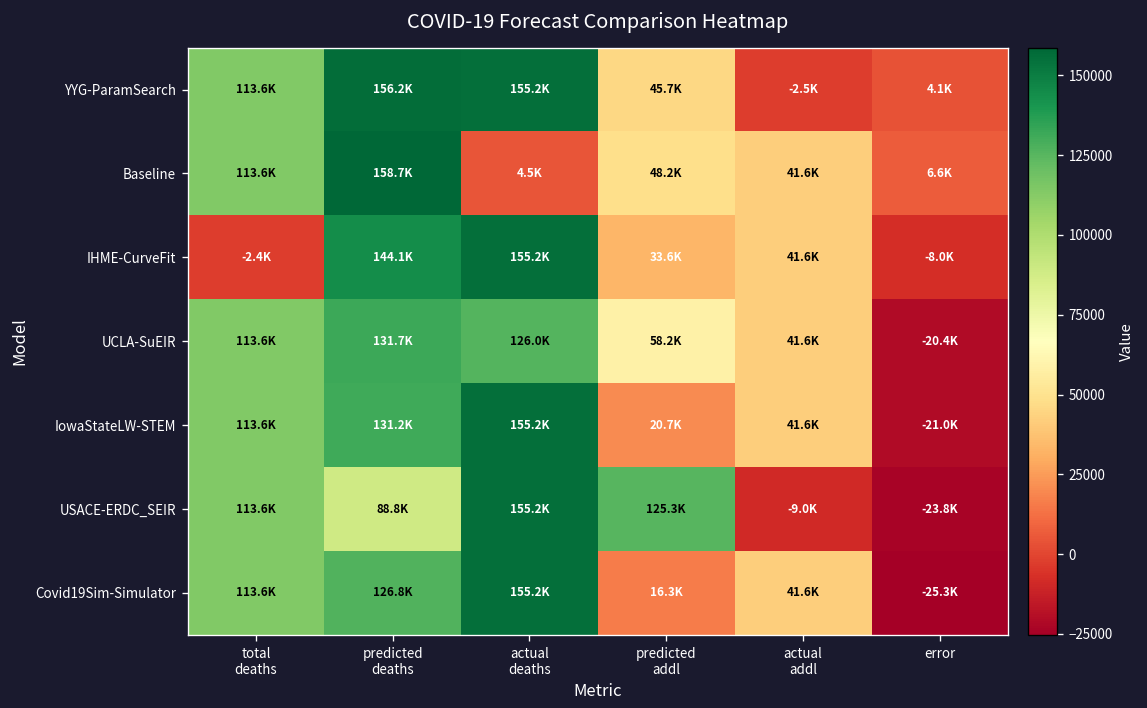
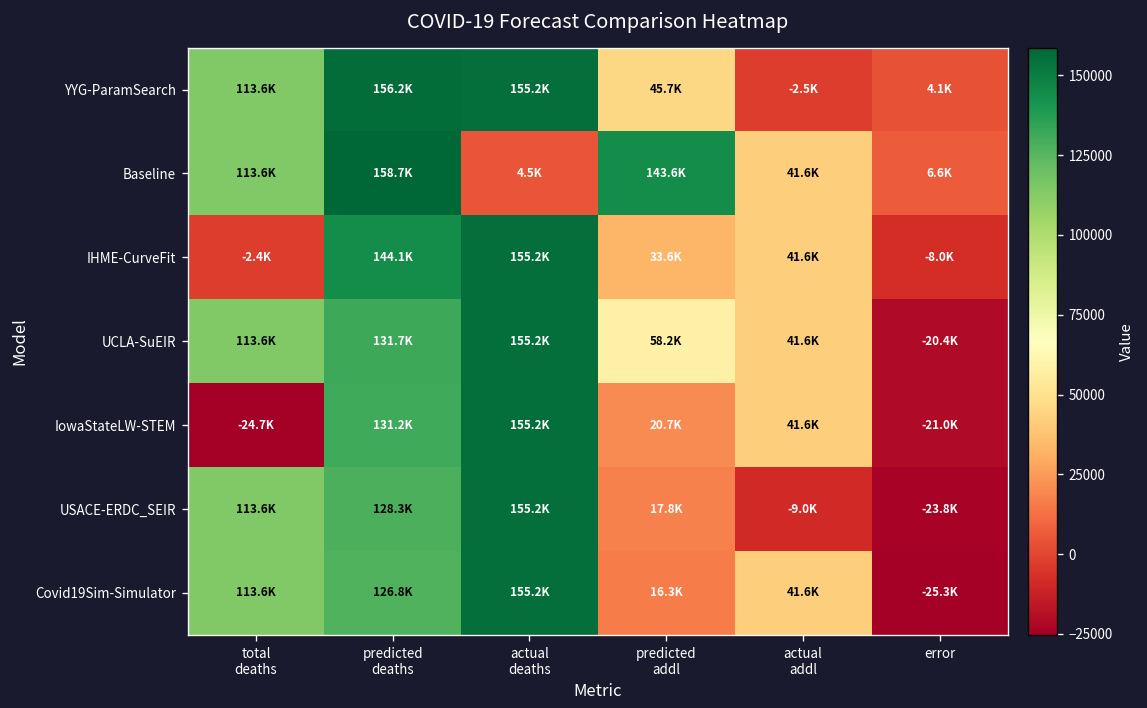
  {
    "YYG-ParamSearch": {
      "total deaths": "113.6K",
      "predicted deaths": "156.2K",
      "actual deaths": "155.2K",
      "predicted addl": "45.7K",
      "actual addl": "-2.5K",
      "error": "4.1K"
    },
    "Baseline": {
      "total deaths": "113.6K",
      "predicted deaths": "158.7K",
      "actual deaths": "4.5K",
-     "predicted addl": "48.2K",
+     "predicted addl": "143.6K",
      "actual addl": "41.6K",
      "error": "6.6K"
    },
    "IHME-CurveFit": {
      "total deaths": "-2.4K",
      "predicted deaths": "144.1K",
      "actual deaths": "155.2K",
      "predicted addl": "33.6K",
      "actual addl": "41.6K",
      "error": "-8.0K"
    },
    "UCLA-SuEIR": {
      "total deaths": "113.6K",
      "predicted deaths": "131.7K",
-     "actual deaths": "126.0K",
+     "actual deaths": "155.2K",
      "predicted addl": "58.2K",
      "actual addl": "41.6K",
      "error": "-20.4K"
    },
    "IowaStateLW-STEM": {
-     "total deaths": "113.6K",
+     "total deaths": "-24.7K",
      "predicted deaths": "131.2K",
      "actual deaths": "155.2K",
      "predicted addl": "20.7K",
      "actual addl": "41.6K",
      "error": "-21.0K"
    },
    "USACE-ERDC_SEIR": {
      "total deaths": "113.6K",
-     "predicted deaths": "88.8K",
+     "predicted deaths": "128.3K",
      "actual deaths": "155.2K",
-     "predicted addl": "125.3K",
+     "predicted addl": "17.8K",
      "actual addl": "-9.0K",
      "error": "-23.8K"
    },
    "Covid19Sim-Simulator": {
      "total deaths": "113.6K",
      "predicted deaths": "126.8K",
      "actual deaths": "155.2K",
      "predicted addl": "16.3K",
      "actual addl": "41.6K",
      "error": "-25.3K"
    }
  }
